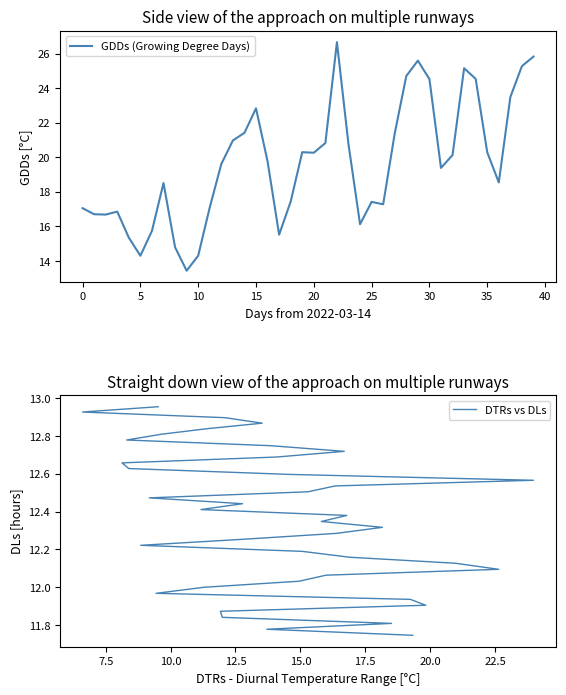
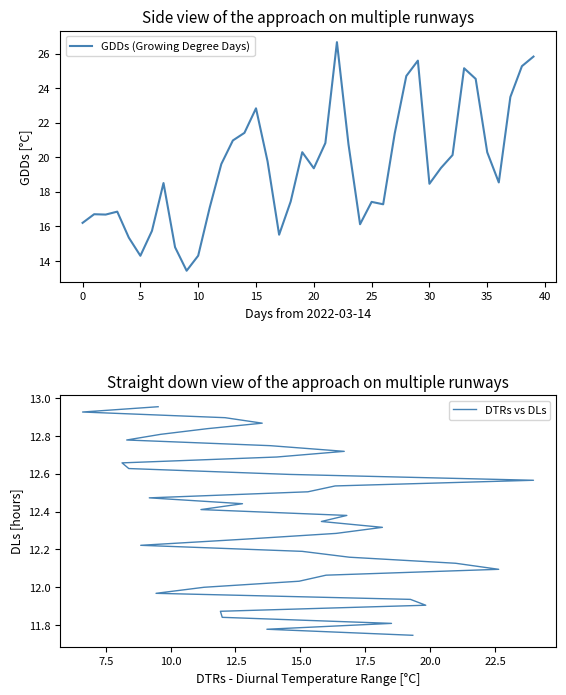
  {
    "Side view of the approach on multiple runways": {
-     "0": 17.1,
+     "0": 16.2,
      "5": 14.3,
      "10": 14.3,
      "15": 22.8,
-     "20": 20.3,
+     "20": 19.4,
      "25": 17.4,
-     "30": 24.5,
+     "30": 18.5,
      "35": 20.3
    }
  }
